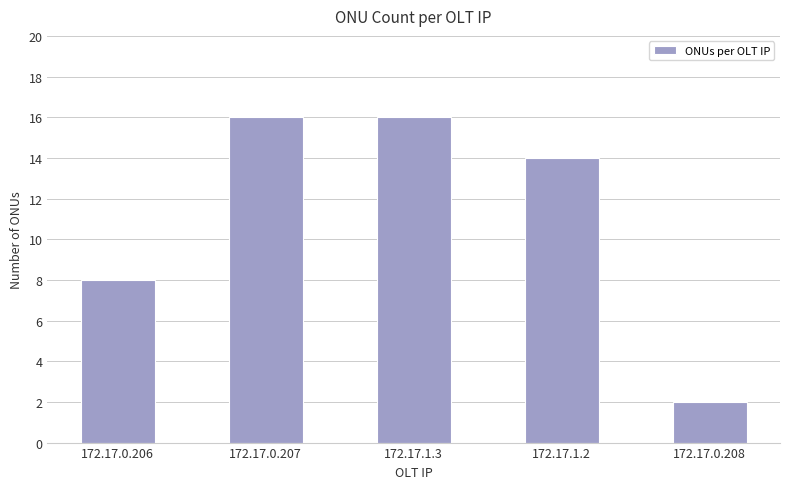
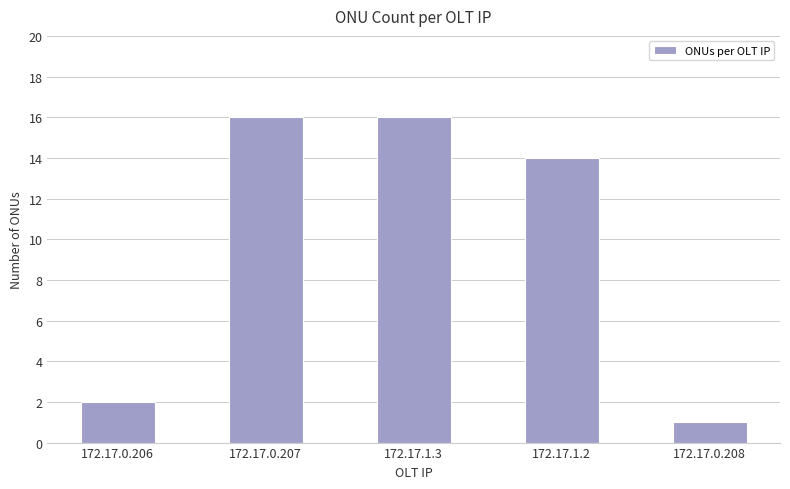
  {
-   "172.17.0.206": 8,
+   "172.17.0.206": 2,
    "172.17.0.207": 16,
    "172.17.1.3": 16,
    "172.17.1.2": 14,
-   "172.17.0.208": 2
+   "172.17.0.208": 1
  }
